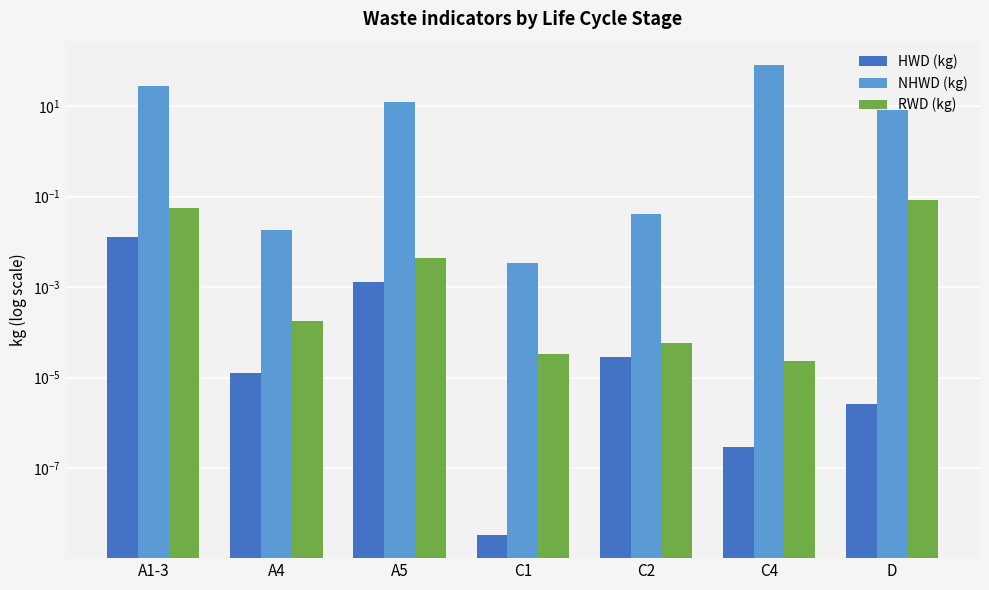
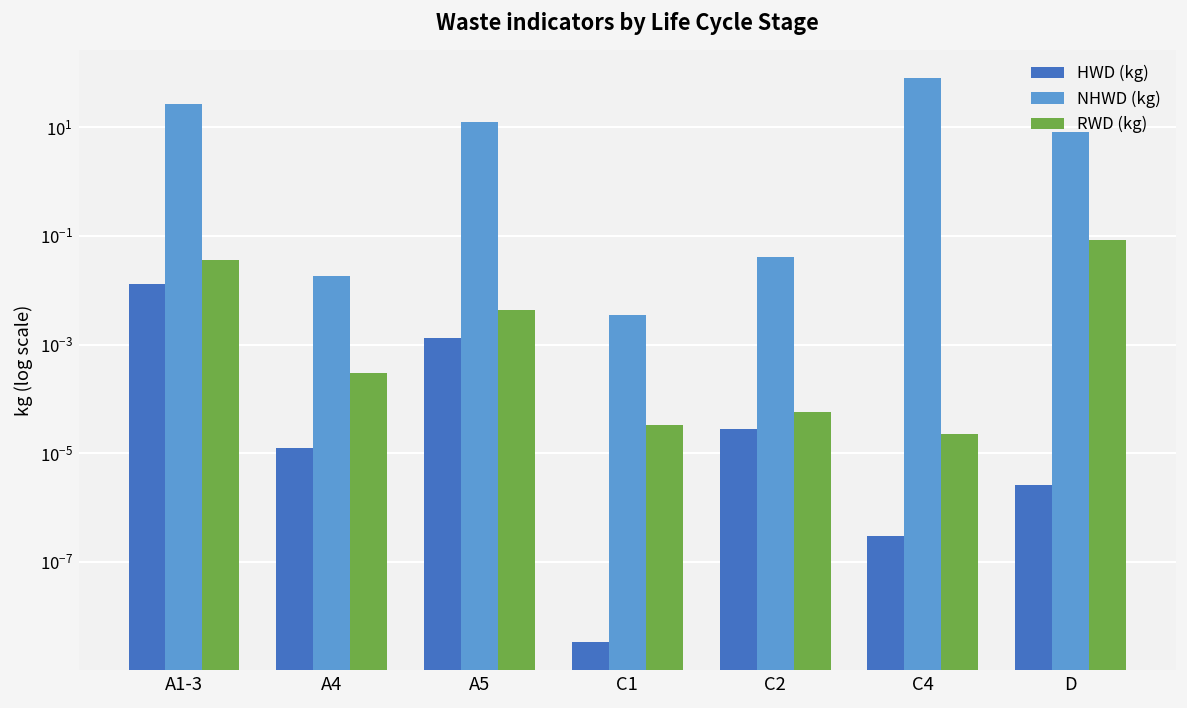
  {
    "RWD (kg)": {
-     "A1-3": 0.06,
-     "A4": 0.00018,
+     "A1-3": 0.04,
+     "A4": 0.0003,
      "A5": 0.004,
      "C1": 0.00003,
      "C2": 0.00006,
      "C4": 0.00002,
      "D": 0.08
    }
  }
